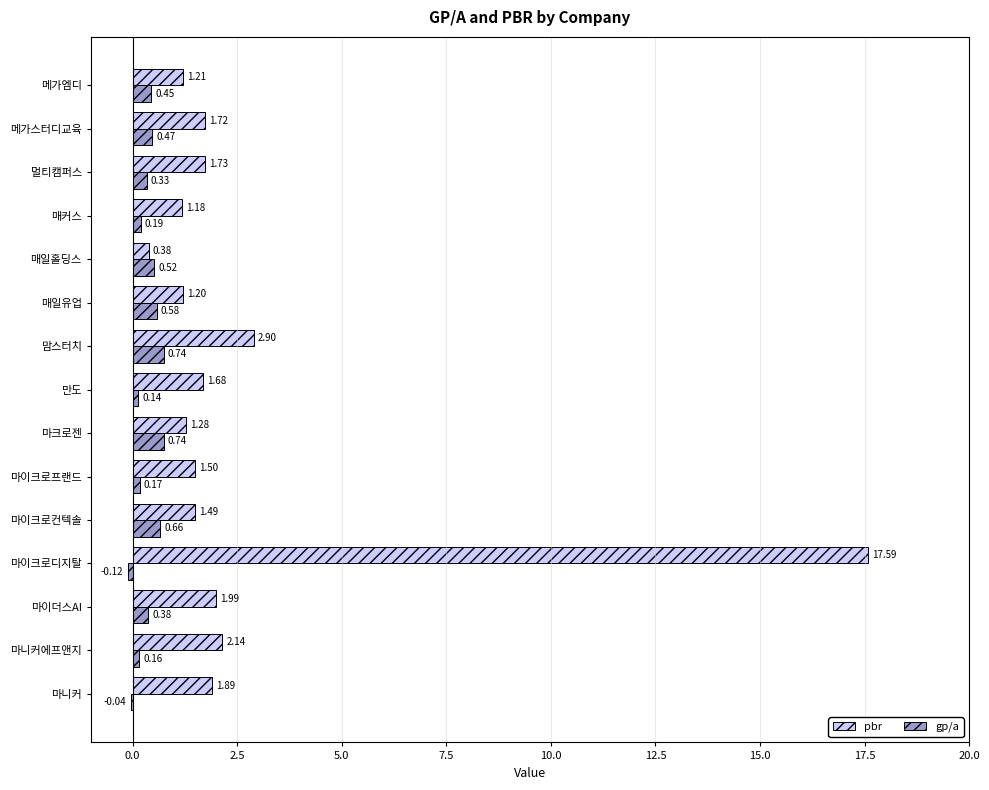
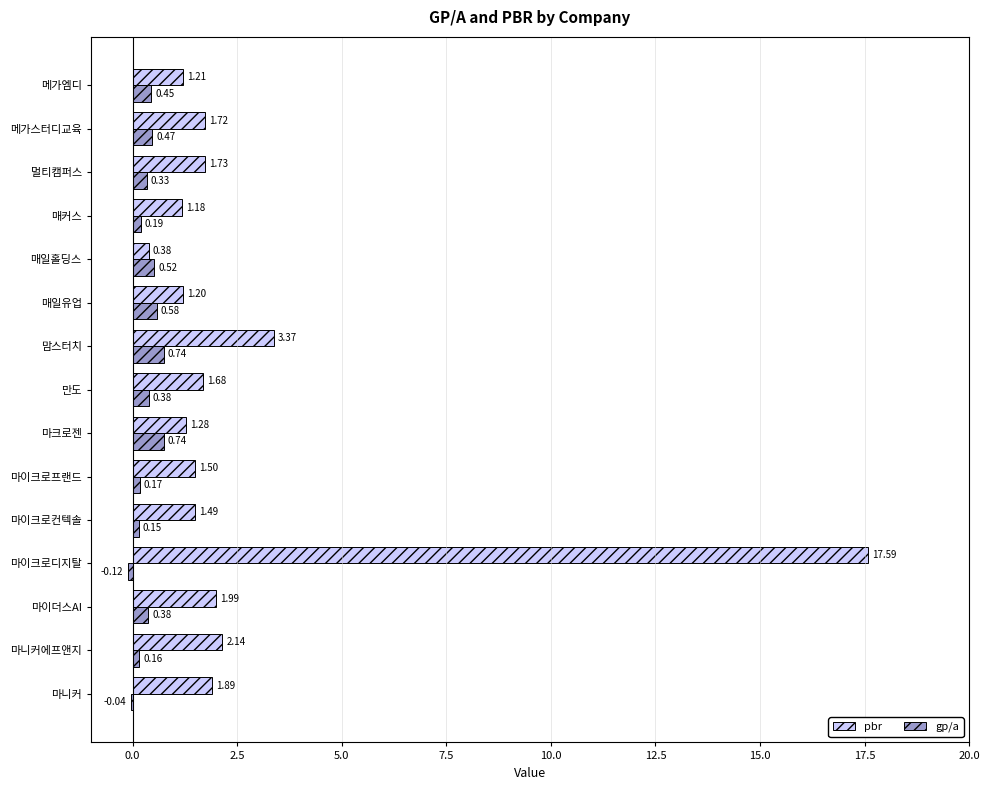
  {
    "pbr": {
      "메가엠디": 1.21,
      "메가스터디교육": 1.72,
      "멀티캠퍼스": 1.73,
      "매커스": 1.18,
      "매일홀딩스": 0.38,
      "매일유업": 1.20,
-     "맘스터치": 2.90,
+     "맘스터치": 3.37,
      "만도": 1.68,
      "마크로젠": 1.28,
      "마이크로프랜드": 1.50,
      "마이크로컨텍솔": 1.49,
      "마이크로디지탈": 17.59,
      "마이더스AI": 1.99,
      "마니커에프앤지": 2.14,
      "마니커": 1.89
    },
    "gp/a": {
      "메가엠디": 0.45,
      "메가스터디교육": 0.47,
      "멀티캠퍼스": 0.33,
      "매커스": 0.19,
      "매일홀딩스": 0.52,
      "매일유업": 0.58,
      "맘스터치": 0.74,
-     "만도": 0.14,
+     "만도": 0.38,
      "마크로젠": 0.74,
      "마이크로프랜드": 0.17,
-     "마이크로컨텍솔": 0.66,
+     "마이크로컨텍솔": 0.15,
      "마이크로디지탈": -0.12,
      "마이더스AI": 0.38,
      "마니커에프앤지": 0.16,
      "마니커": -0.04
    }
  }
